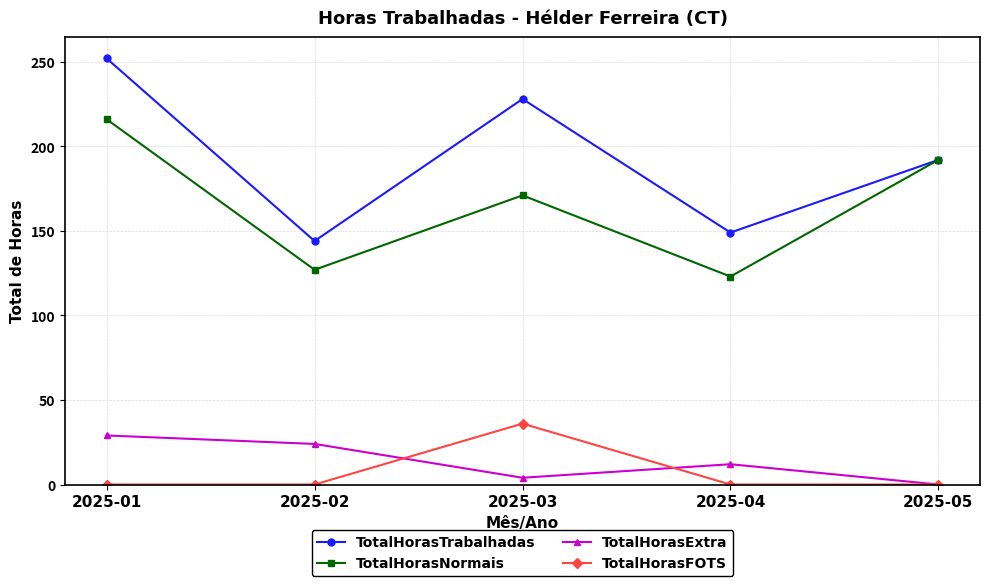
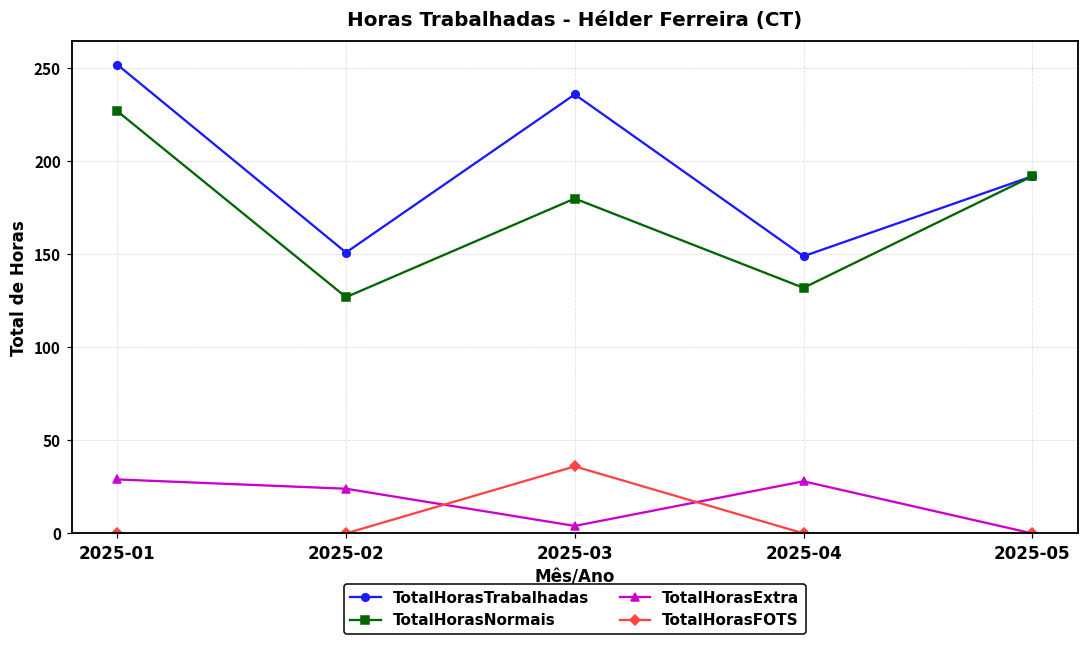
  {
    "TotalHorasTrabalhadas": {
      "2025-01": 252,
-     "2025-02": 144,
-     "2025-03": 228,
+     "2025-02": 151,
+     "2025-03": 236,
      "2025-04": 149
    },
    "TotalHorasNormais": {
-     "2025-01": 216,
+     "2025-01": 227,
      "2025-02": 127,
-     "2025-03": 171,
-     "2025-04": 123
+     "2025-03": 180,
+     "2025-04": 132
    },
    "TotalHorasExtra": {
      "2025-01": 29,
      "2025-02": 24,
      "2025-03": 4,
-     "2025-04": 12
+     "2025-04": 28
    },
    "TotalHorasFOTS": {
      "2025-01": 0,
      "2025-02": 0,
      "2025-03": 36,
      "2025-04": 0
    }
  }
